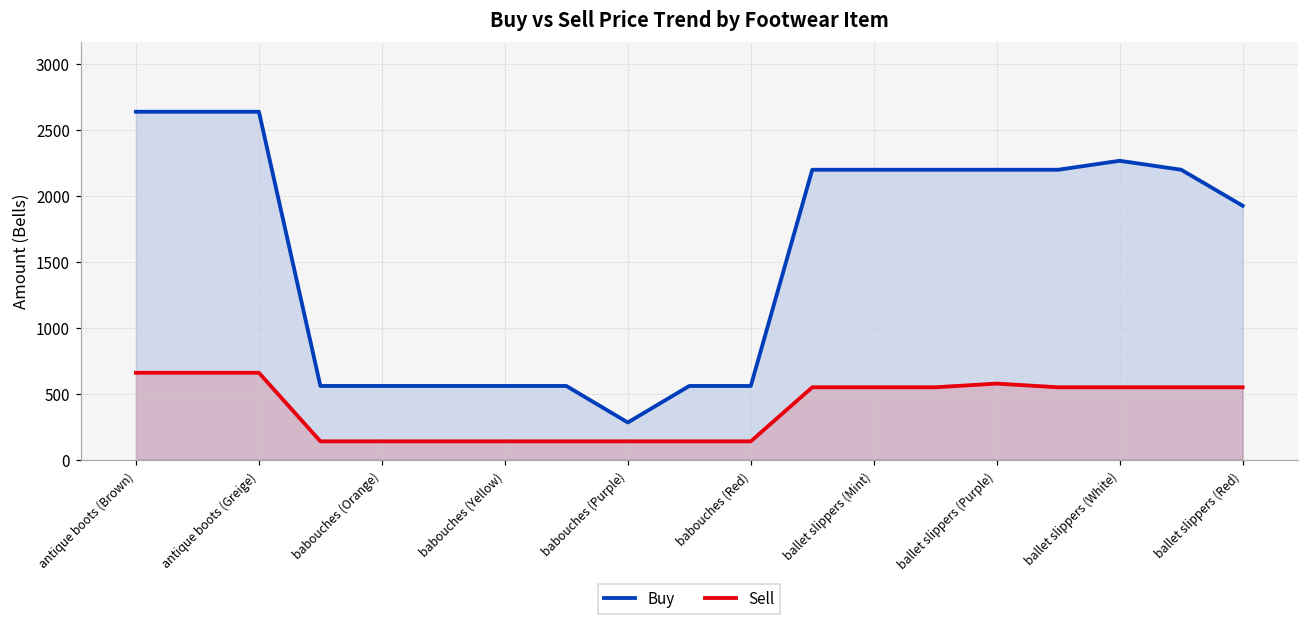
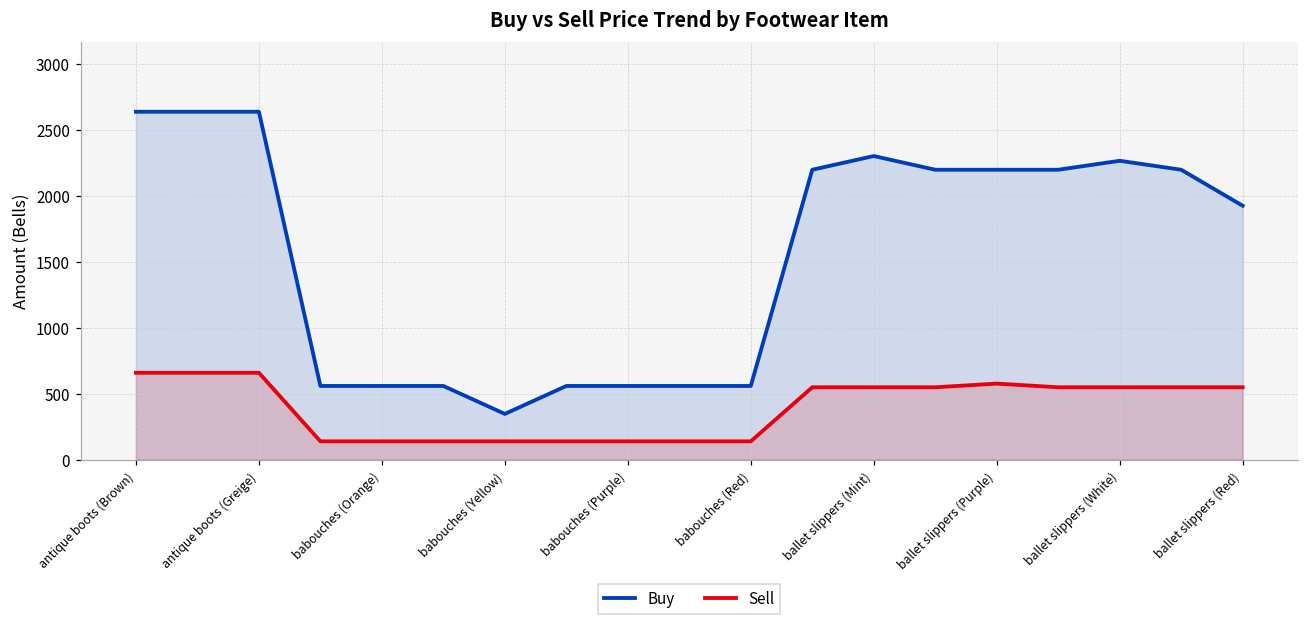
  {
    "Buy": {
      "antique boots (Brown)": 2640,
      "antique boots (Greige)": 2640,
      "babouches (Orange)": 560,
-     "babouches (Yellow)": 560,
-     "babouches (Purple)": 280,
+     "babouches (Yellow)": 350,
+     "babouches (Purple)": 560,
      "babouches (Red)": 560,
-     "ballet slippers (Mint)": 2200,
+     "ballet slippers (Mint)": 2300,
      "ballet slippers (Purple)": 2200,
      "ballet slippers (White)": 2270,
      "ballet slippers (Red)": 1930
    },
    "Sell": {
      "antique boots (Brown)": 660,
      "antique boots (Greige)": 660,
      "babouches (Orange)": 140,
      "babouches (Yellow)": 140,
      "babouches (Purple)": 140,
      "babouches (Red)": 140,
      "ballet slippers (Mint)": 550,
      "ballet slippers (Purple)": 580,
      "ballet slippers (White)": 550,
      "ballet slippers (Red)": 550
    }
  }
